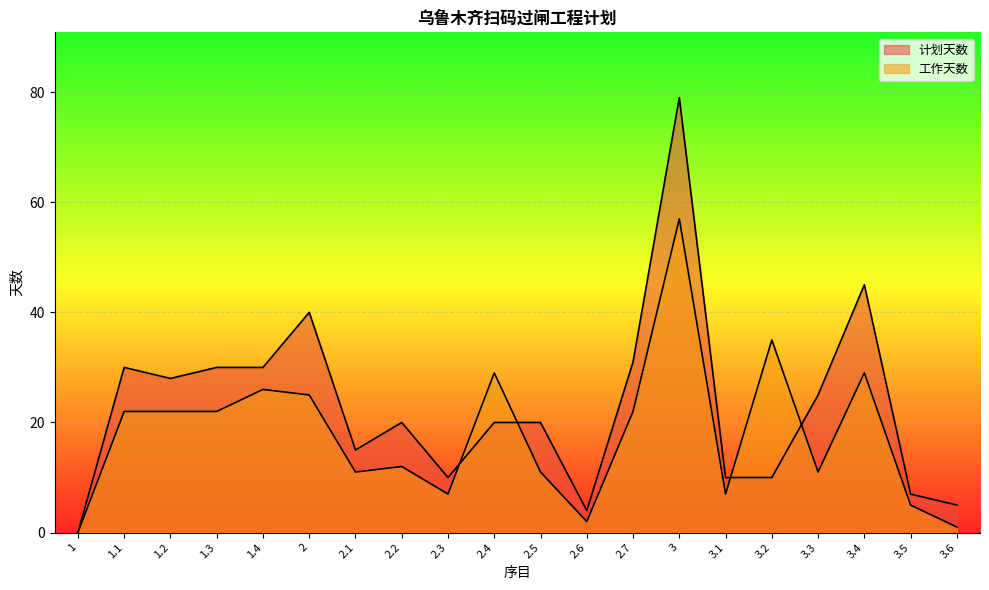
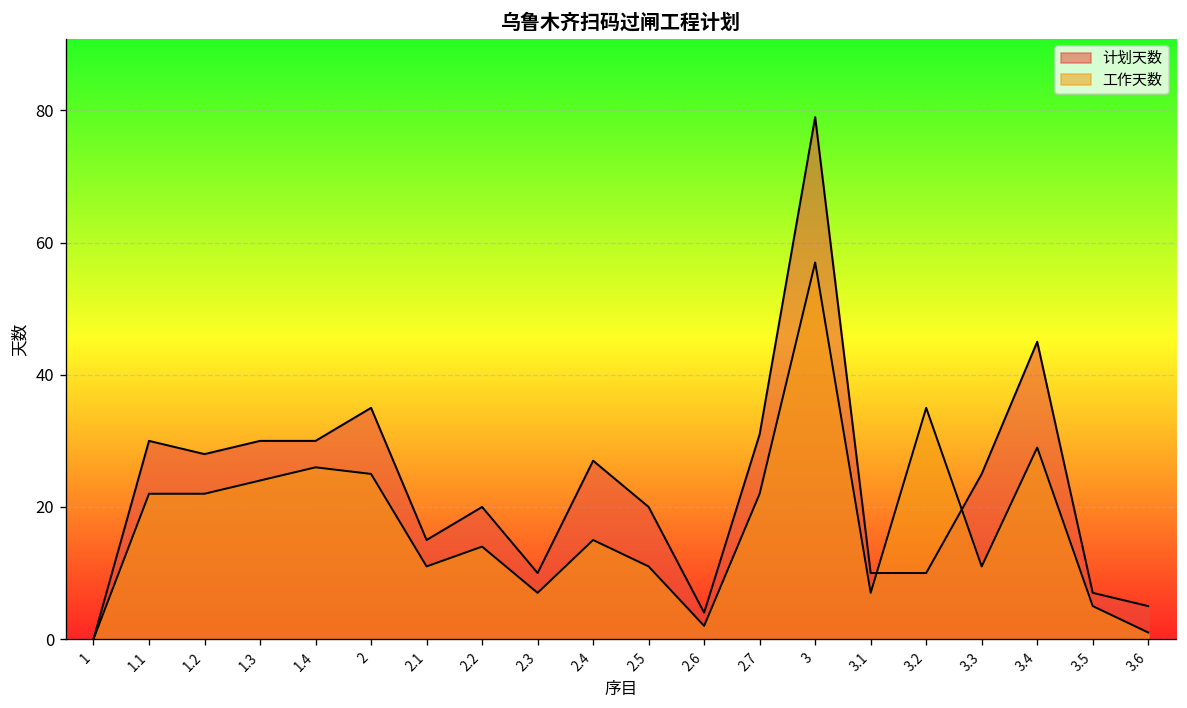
  {
    "计划天数": {
      "1.1": 30,
      "1.2": 28,
      "1.3": 30,
      "1.4": 30,
-     "2": 40,
+     "2": 35,
      "2.1": 15,
      "2.2": 20,
      "2.3": 10,
-     "2.4": 20,
+     "2.4": 27,
      "2.5": 20,
      "2.6": 4,
      "2.7": 31,
      "3": 79,
      "3.1": 10,
      "3.2": 10,
      "3.3": 25,
      "3.4": 45,
      "3.5": 7,
      "3.6": 5
    },
    "工作天数": {
      "1.1": 22,
      "1.2": 22,
-     "1.3": 22,
+     "1.3": 24,
      "1.4": 26,
      "2": 25,
      "2.1": 11,
-     "2.2": 12,
+     "2.2": 14,
      "2.3": 7,
-     "2.4": 29,
+     "2.4": 15,
      "2.5": 11,
      "2.6": 2,
      "2.7": 22,
      "3": 57,
      "3.1": 7,
      "3.2": 35,
      "3.3": 11,
      "3.4": 29,
      "3.5": 5,
      "3.6": 1
    }
  }
